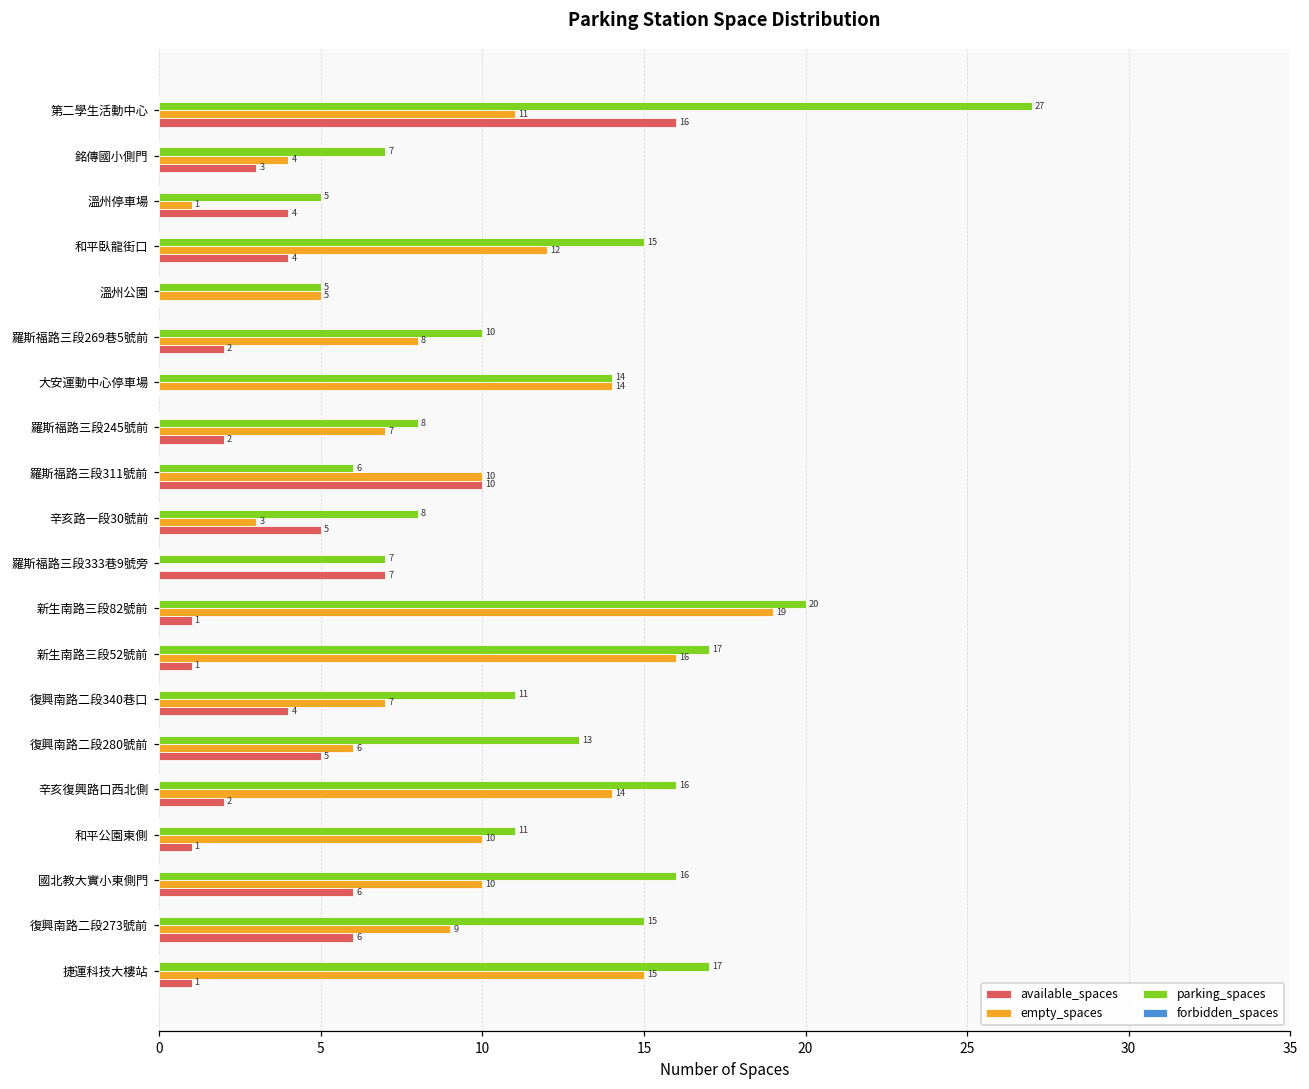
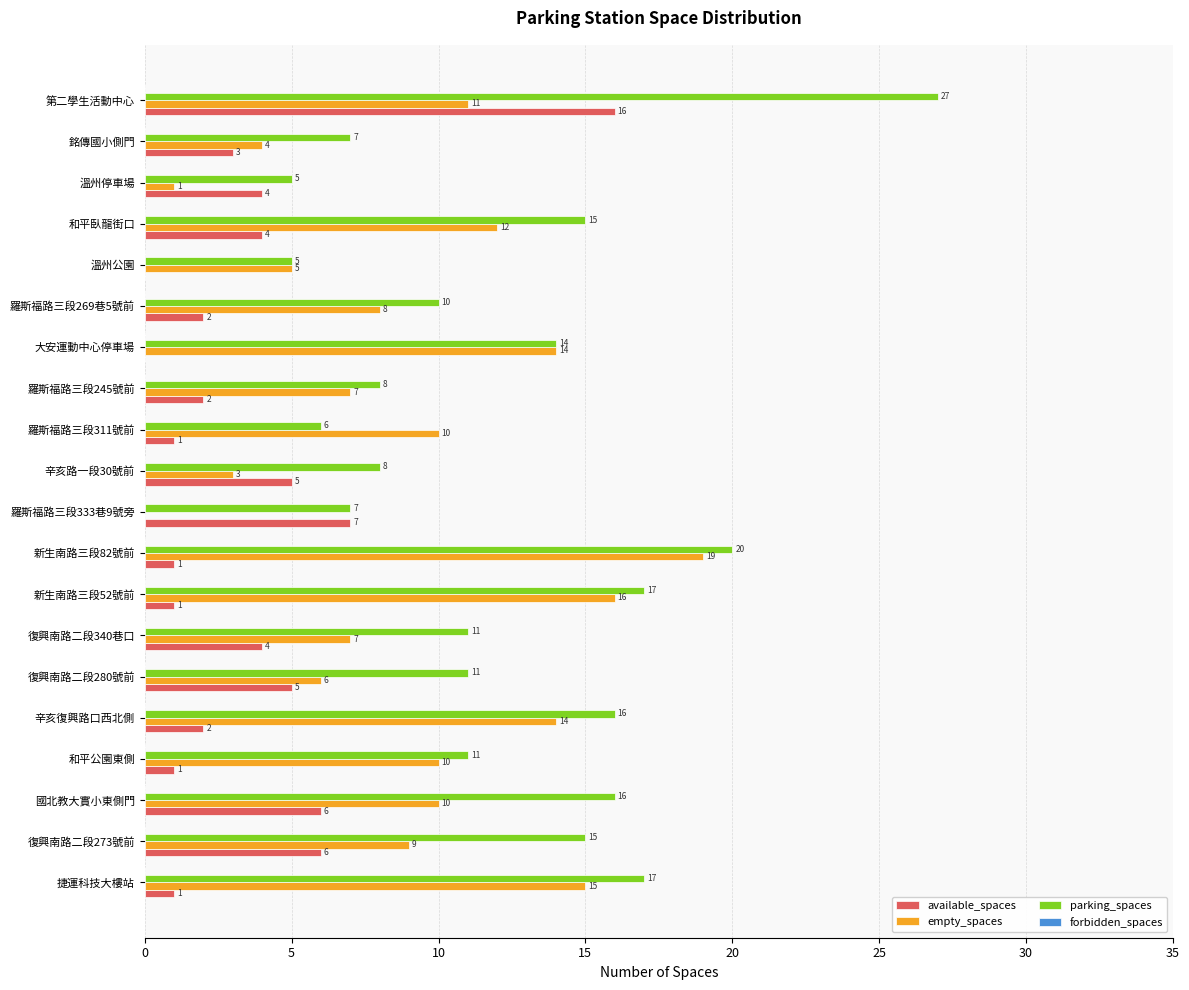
  {
    "available_spaces": {
      "第二學生活動中心": 16,
      "銘傳國小側門": 3,
      "溫州停車場": 4,
      "和平臥龍街口": 4,
      "羅斯福路三段269巷5號前": 2,
      "羅斯福路三段245號前": 2,
-     "羅斯福路三段311號前": 10,
+     "羅斯福路三段311號前": 1,
      "辛亥路一段30號前": 5,
      "羅斯福路三段333巷9號旁": 7,
      "新生南路三段82號前": 1,
      "新生南路三段52號前": 1,
      "復興南路二段340巷口": 4,
      "復興南路二段280號前": 5,
      "辛亥復興路口西北側": 2,
      "和平公園東側": 1,
      "國北教大實小東側門": 6,
      "復興南路二段273號前": 6,
      "捷運科技大樓站": 1
    },
    "empty_spaces": {
      "第二學生活動中心": 11,
      "銘傳國小側門": 4,
      "溫州停車場": 1,
      "和平臥龍街口": 12,
      "羅斯福路三段269巷5號前": 8,
      "羅斯福路三段245號前": 7,
      "羅斯福路三段311號前": 10,
      "辛亥路一段30號前": 3,
      "新生南路三段82號前": 19,
      "新生南路三段52號前": 16,
      "復興南路二段340巷口": 7,
      "復興南路二段280號前": 6,
      "辛亥復興路口西北側": 14,
      "和平公園東側": 10,
      "國北教大實小東側門": 10,
      "復興南路二段273號前": 9,
      "捷運科技大樓站": 15
    },
    "parking_spaces": {
      "第二學生活動中心": 27,
      "銘傳國小側門": 7,
      "溫州停車場": 5,
      "和平臥龍街口": 15,
      "羅斯福路三段269巷5號前": 10,
      "羅斯福路三段245號前": 8,
      "羅斯福路三段311號前": 6,
      "辛亥路一段30號前": 8,
      "羅斯福路三段333巷9號旁": 7,
      "新生南路三段82號前": 20,
      "新生南路三段52號前": 17,
      "復興南路二段340巷口": 11,
-     "復興南路二段280號前": 13,
+     "復興南路二段280號前": 11,
      "辛亥復興路口西北側": 16,
      "和平公園東側": 11,
      "國北教大實小東側門": 16,
      "復興南路二段273號前": 15,
      "捷運科技大樓站": 17
    },
    "forbidden_spaces": {
      "第二學生活動中心": 0.0,
      "銘傳國小側門": 0.0,
      "溫州停車場": 0.0,
      "和平臥龍街口": 0.0,
      "溫州公園": 0.0,
      "羅斯福路三段269巷5號前": 0.0,
      "大安運動中心停車場": 0.0,
      "羅斯福路三段245號前": 0.0,
      "羅斯福路三段311號前": 0.0,
      "辛亥路一段30號前": 0.0,
      "羅斯福路三段333巷9號旁": 0.0,
      "新生南路三段82號前": 0.0,
      "新生南路三段52號前": 0.0,
      "復興南路二段340巷口": 0.0,
      "復興南路二段280號前": 0.0,
      "辛亥復興路口西北側": 0.0,
      "和平公園東側": 0.0,
      "國北教大實小東側門": 0.0,
      "復興南路二段273號前": 0.0,
      "捷運科技大樓站": 0.0
    }
  }
